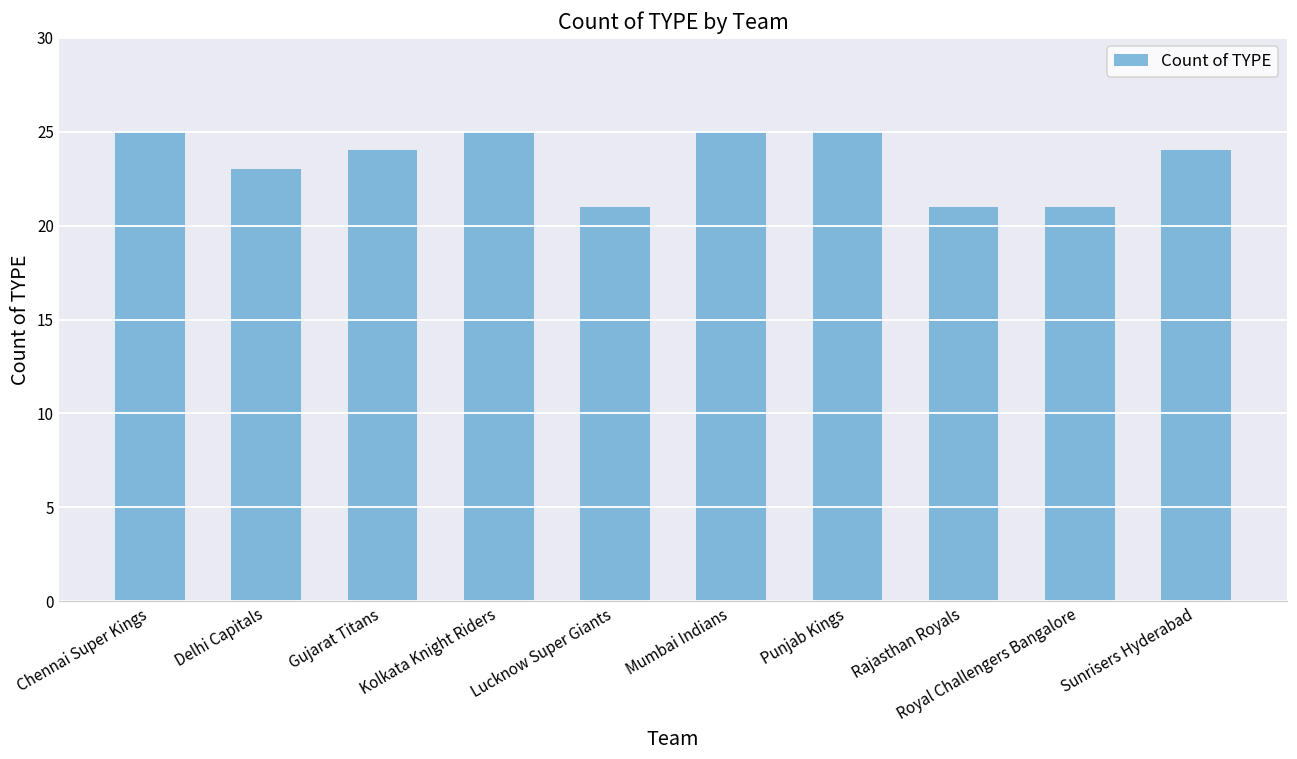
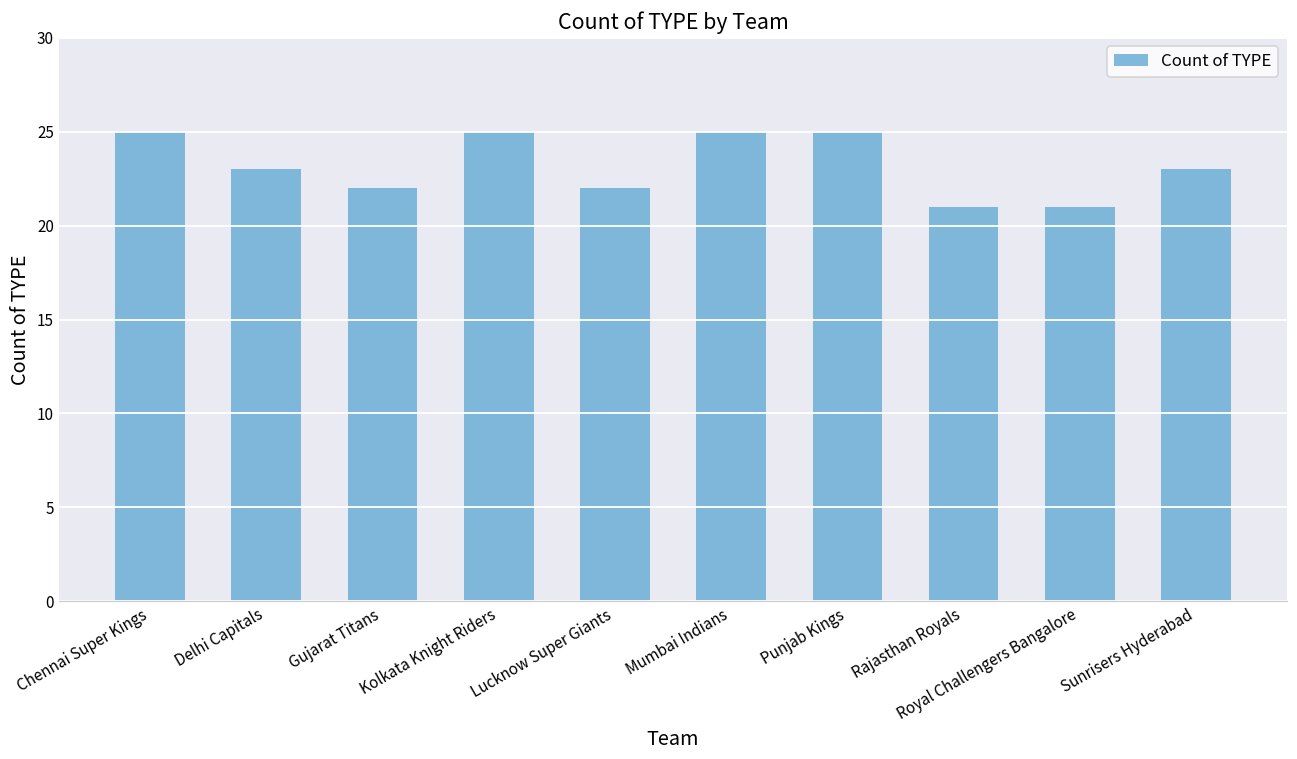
  {
    "Chennai Super Kings": 25,
    "Delhi Capitals": 23,
-   "Gujarat Titans": 24,
+   "Gujarat Titans": 22,
    "Kolkata Knight Riders": 25,
-   "Lucknow Super Giants": 21,
+   "Lucknow Super Giants": 22,
    "Mumbai Indians": 25,
    "Punjab Kings": 25,
    "Rajasthan Royals": 21,
    "Royal Challengers Bangalore": 21,
-   "Sunrisers Hyderabad": 24
+   "Sunrisers Hyderabad": 23
  }
